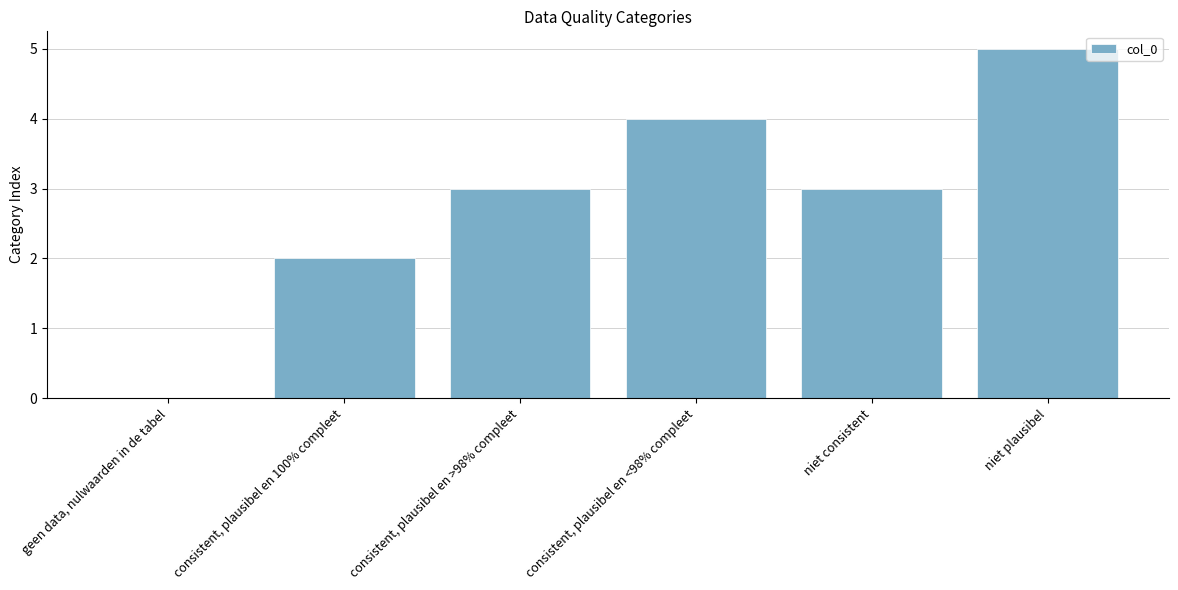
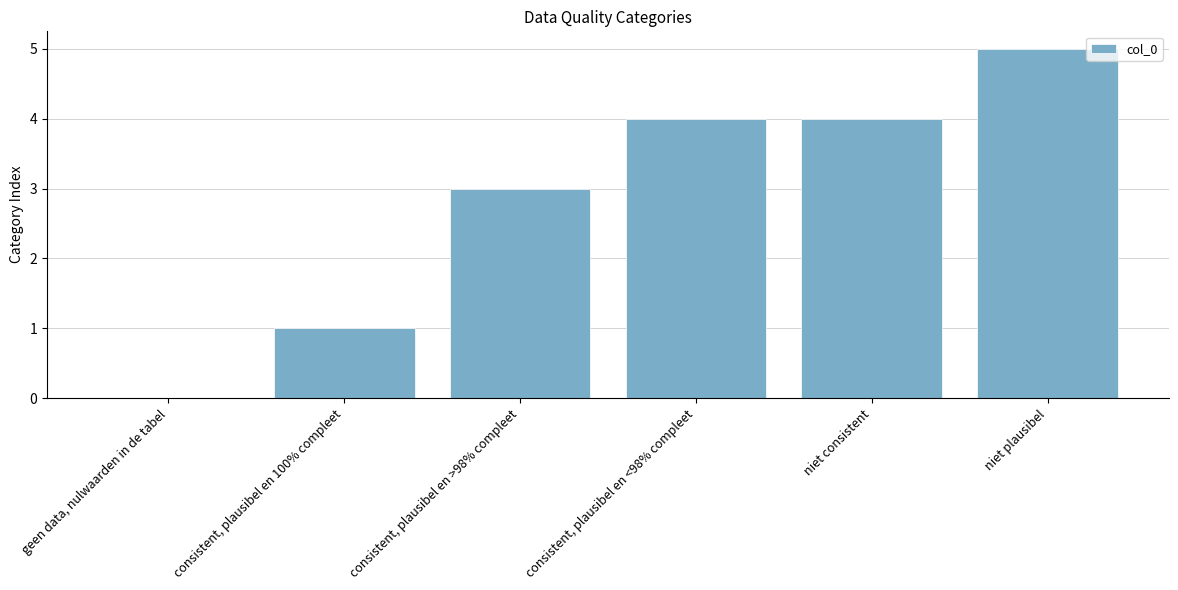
  {
    "geen data, nulwaarden in de tabel": 0,
-   "consistent, plausibel en 100% compleet": 2,
+   "consistent, plausibel en 100% compleet": 1,
    "consistent, plausibel en >98% compleet": 3,
    "consistent, plausibel en <98% compleet": 4,
-   "niet consistent": 3,
+   "niet consistent": 4,
    "niet plausibel": 5
  }
